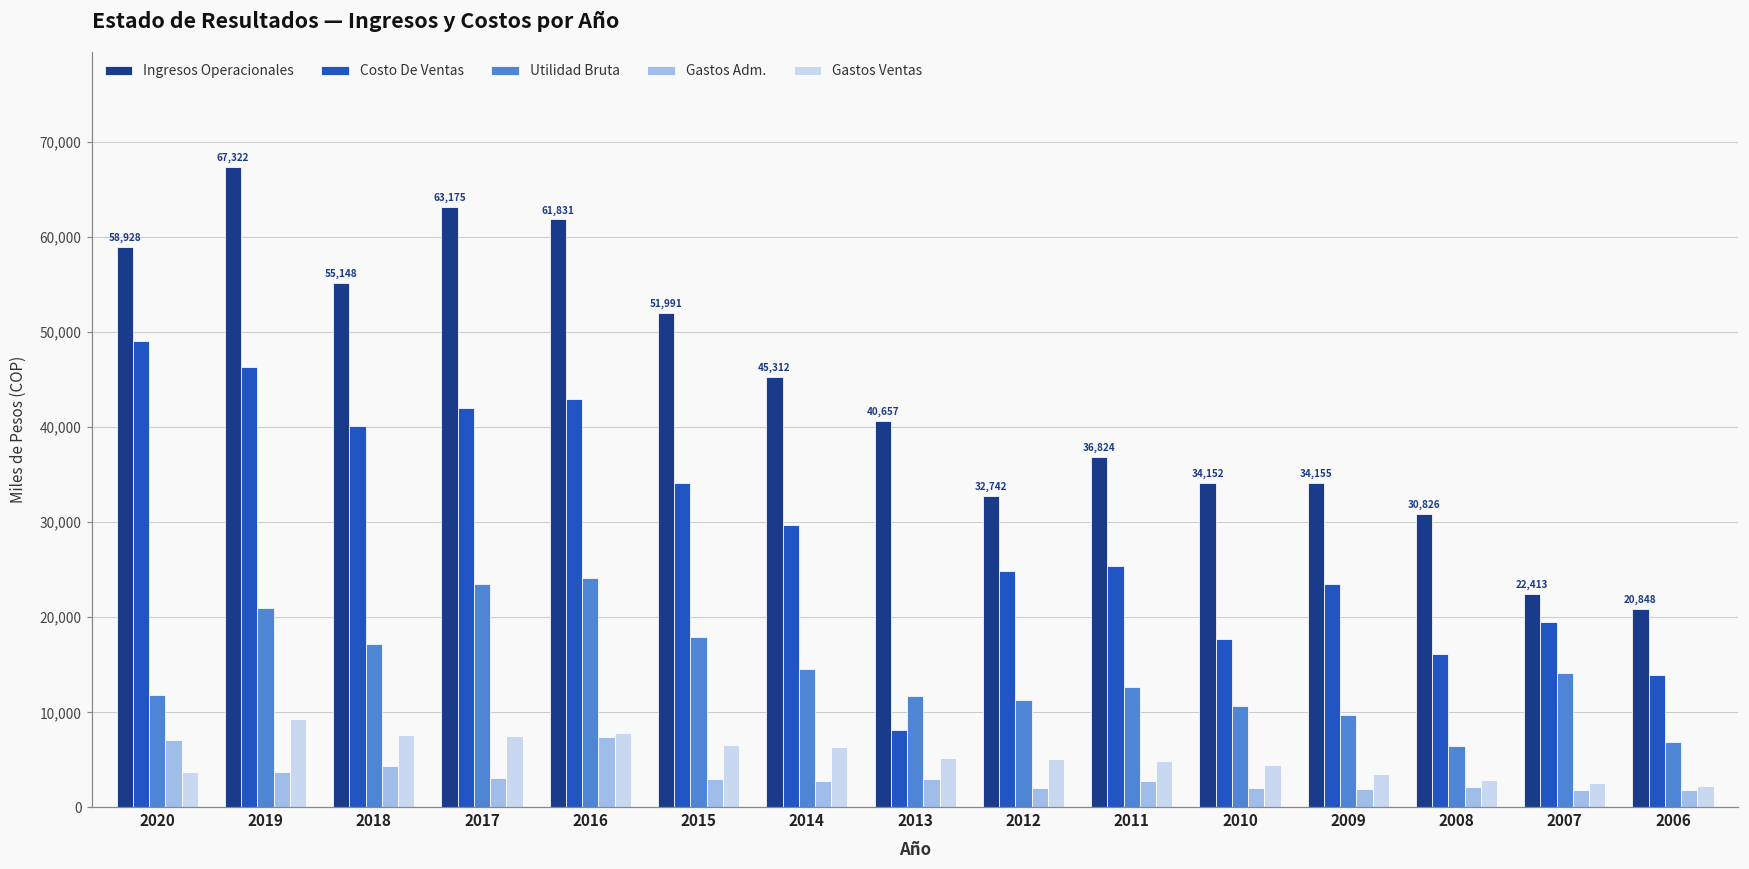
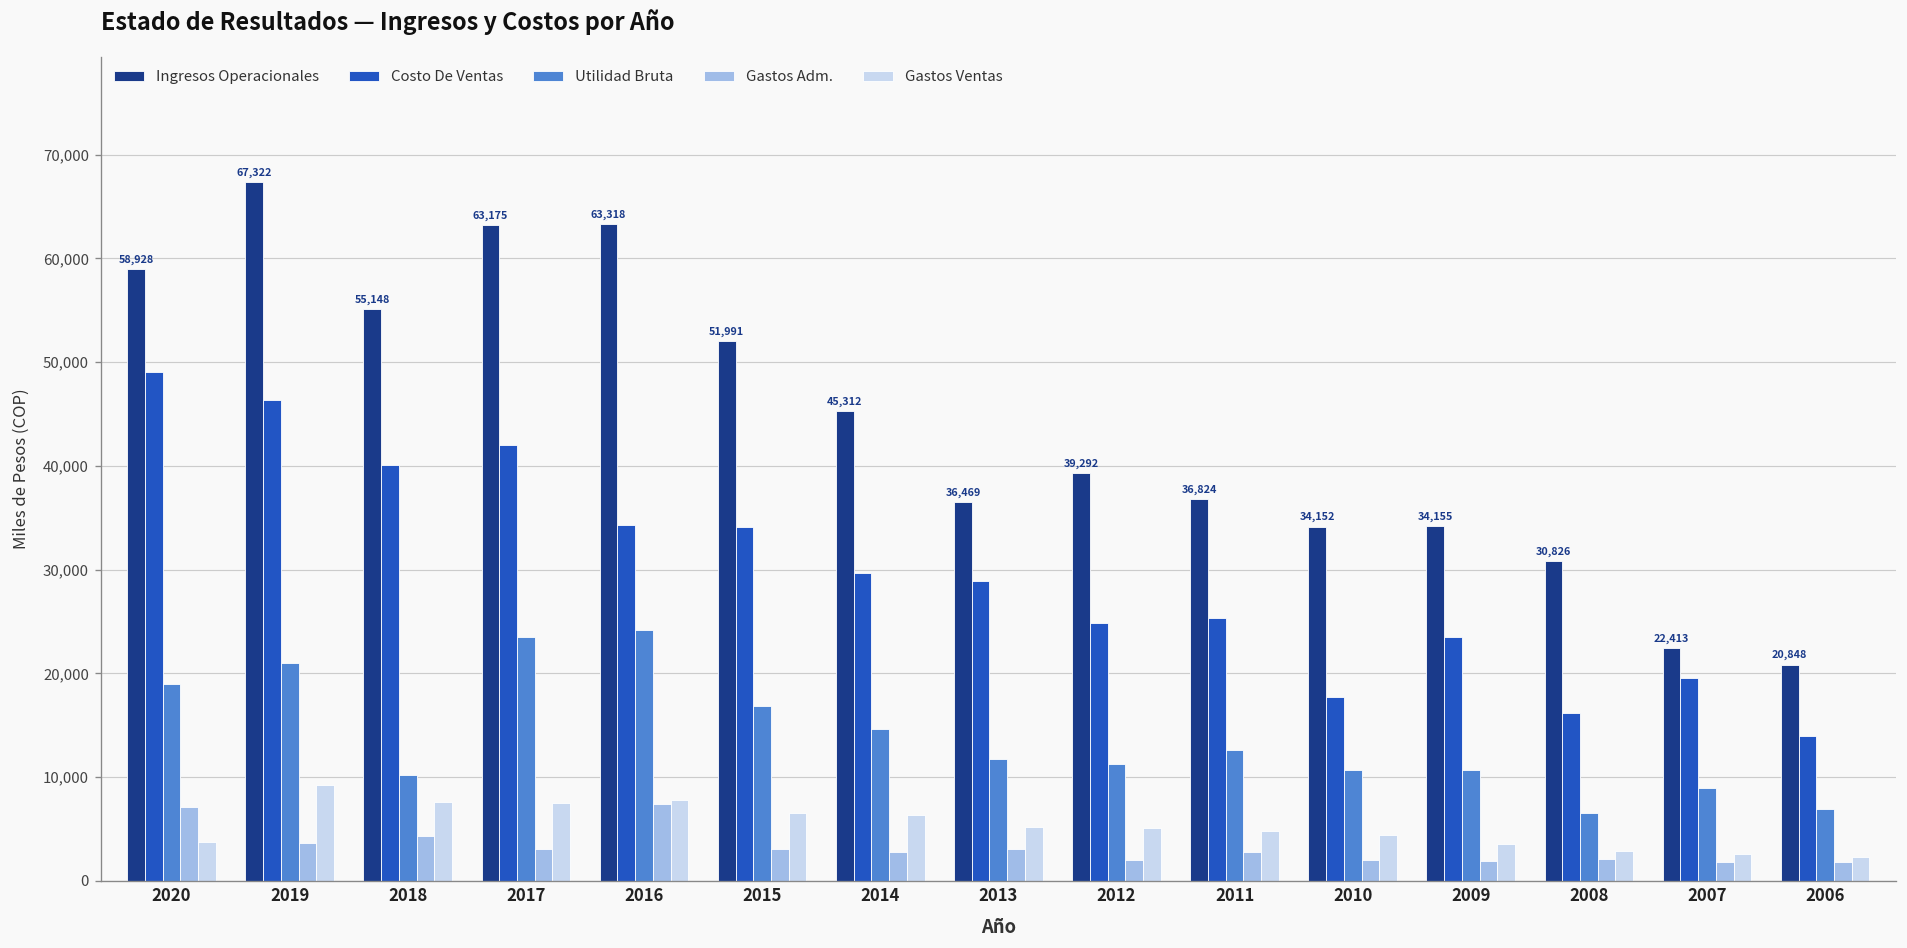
  {
    "Ingresos Operacionales": {
      "2020": "58,928",
      "2019": "67,322",
      "2018": "55,148",
      "2017": "63,175",
-     "2016": "61,831",
+     "2016": "63,318",
      "2015": "51,991",
      "2014": "45,312",
-     "2013": "40,657",
-     "2012": "32,742",
+     "2013": "36,469",
+     "2012": "39,292",
      "2011": "36,824",
      "2010": "34,152",
      "2009": "34,155",
      "2008": "30,826",
      "2007": "22,413",
      "2006": "20,848"
    },
    "Costo De Ventas": {
      "2020": "49,000",
      "2019": "46,000",
      "2018": "40,000",
      "2017": "42,000",
-     "2016": "43,000",
+     "2016": "34,000",
      "2015": "34,000",
      "2014": "30,000",
-     "2013": "8,000",
+     "2013": "29,000",
      "2012": "25,000",
      "2011": "25,000",
      "2010": "18,000",
      "2009": "23,000",
      "2008": "16,000",
      "2007": "20,000",
      "2006": "14,000"
    },
    "Utilidad Bruta": {
-     "2020": "12,000",
+     "2020": "19,000",
      "2019": "21,000",
-     "2018": "17,000",
+     "2018": "10,000",
      "2017": "23,000",
      "2016": "24,000",
-     "2015": "18,000",
+     "2015": "17,000",
      "2014": "15,000",
      "2013": "12,000",
      "2012": "11,000",
      "2011": "13,000",
      "2010": "11,000",
-     "2009": "10,000",
+     "2009": "11,000",
      "2008": "6,000",
-     "2007": "14,000",
+     "2007": "9,000",
      "2006": "7,000"
    }
  }
